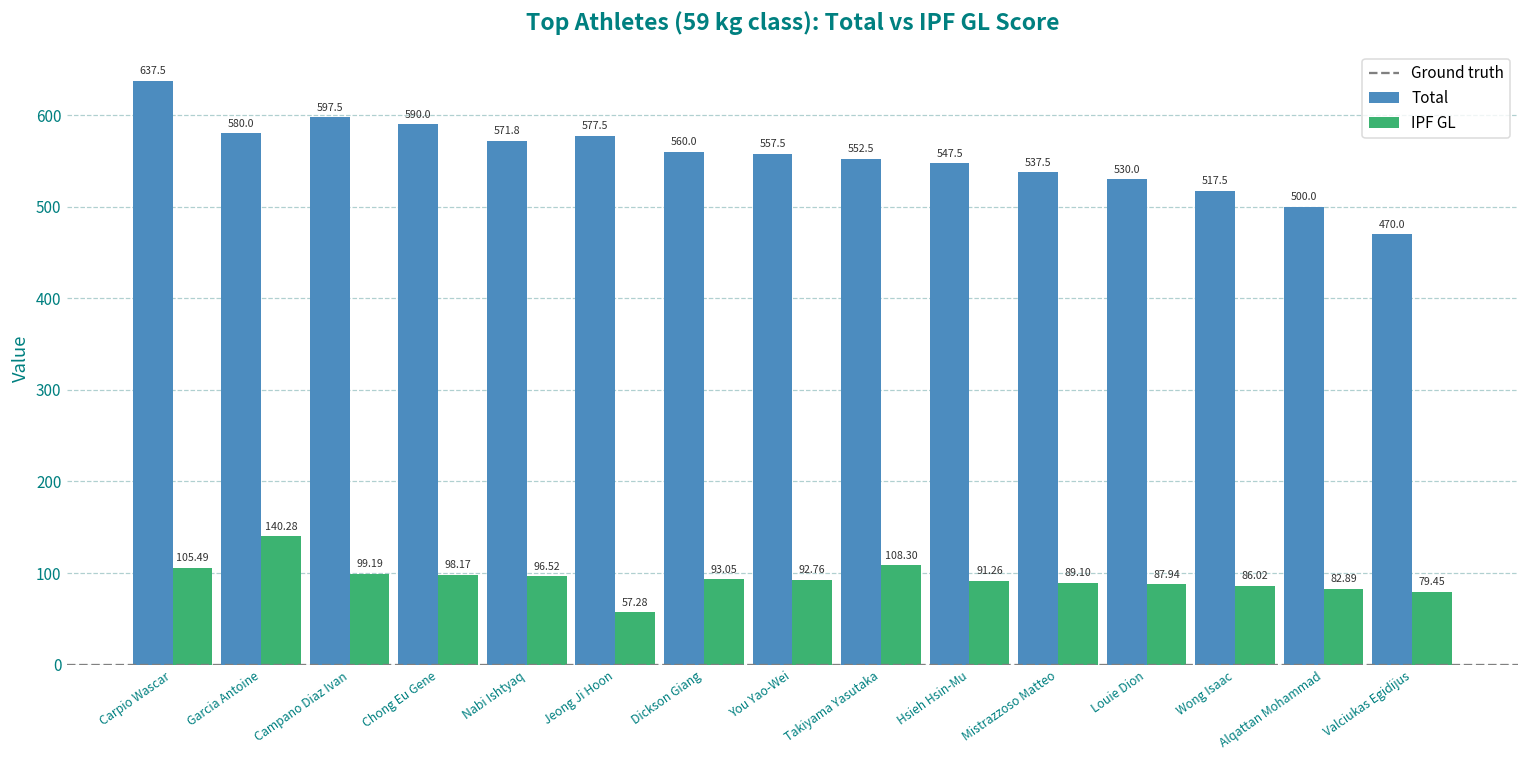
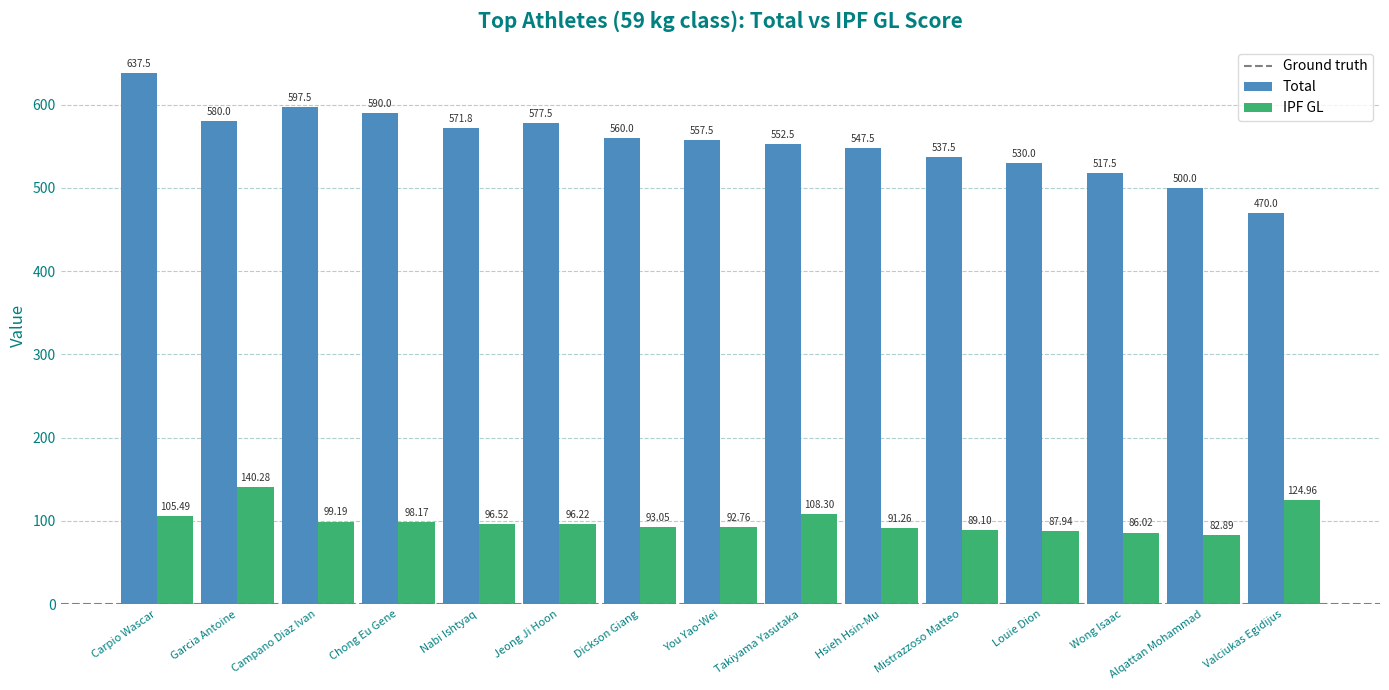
  {
    "Total": {
      "Carpio Wascar": 637.5,
      "Garcia Antoine": 580.0,
      "Campano Diaz Ivan": 597.5,
      "Chong Eu Gene": 590.0,
      "Nabi Ishtyaq": 571.8,
      "Jeong Ji Hoon": 577.5,
      "Dickson Giang": 560.0,
      "You Yao-Wei": 557.5,
      "Takiyama Yasutaka": 552.5,
      "Hsieh Hsin-Mu": 547.5,
      "Mistrazzoso Matteo": 537.5,
      "Louie Dion": 530.0,
      "Wong Isaac": 517.5,
      "Alqattan Mohammad": 500.0,
      "Valciukas Egidijus": 470.0
    },
    "IPF GL": {
      "Carpio Wascar": 105.49,
      "Garcia Antoine": 140.28,
      "Campano Diaz Ivan": 99.19,
      "Chong Eu Gene": 98.17,
      "Nabi Ishtyaq": 96.52,
-     "Jeong Ji Hoon": 57.28,
+     "Jeong Ji Hoon": 96.22,
      "Dickson Giang": 93.05,
      "You Yao-Wei": 92.76,
      "Takiyama Yasutaka": 108.30,
      "Hsieh Hsin-Mu": 91.26,
      "Mistrazzoso Matteo": 89.10,
      "Louie Dion": 87.94,
      "Wong Isaac": 86.02,
      "Alqattan Mohammad": 82.89,
-     "Valciukas Egidijus": 79.45
+     "Valciukas Egidijus": 124.96
    }
  }
